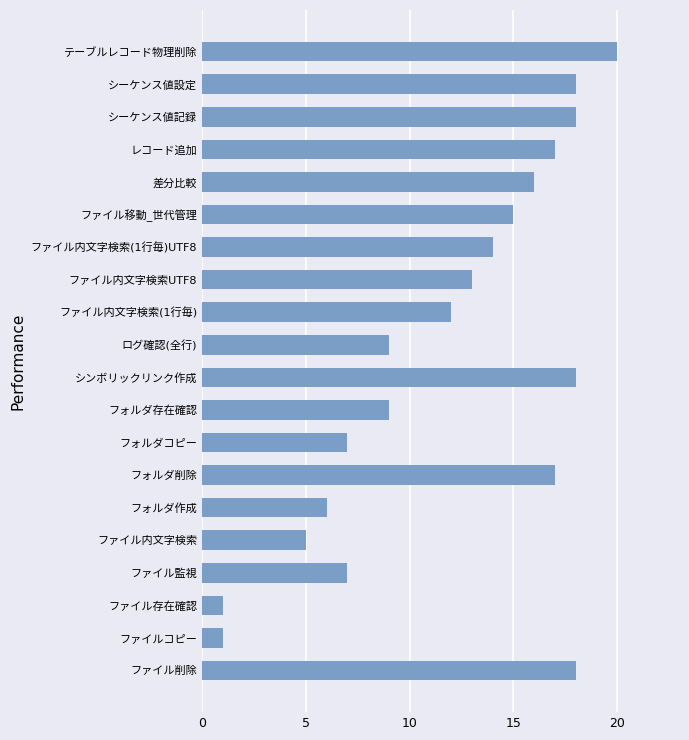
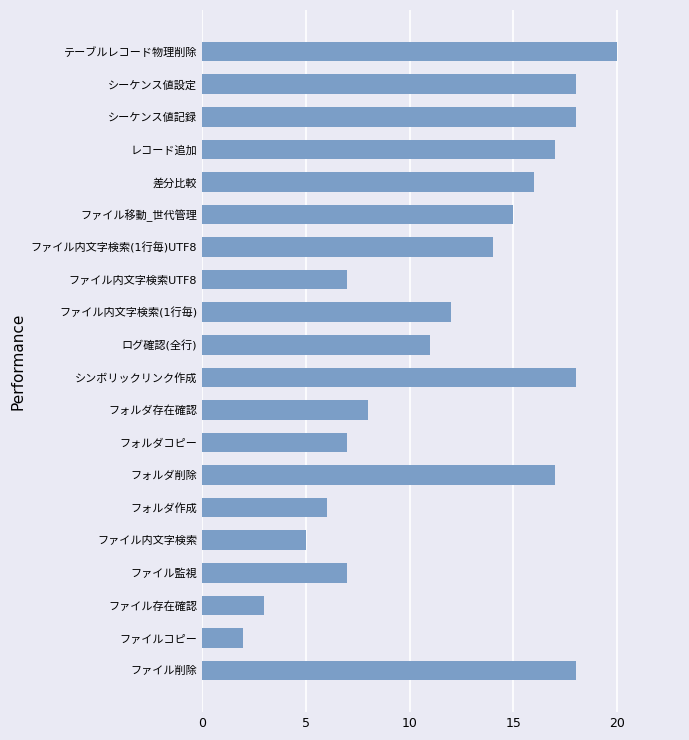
  {
    "テーブルレコード物理削除": 20,
    "シーケンス値設定": 18,
    "シーケンス値記録": 18,
    "レコード追加": 17,
    "差分比較": 16,
    "ファイル移動_世代管理": 15,
    "ファイル内文字検索(1行毎)UTF8": 14,
-   "ファイル内文字検索UTF8": 13,
+   "ファイル内文字検索UTF8": 7,
    "ファイル内文字検索(1行毎)": 12,
-   "ログ確認(全行)": 9,
+   "ログ確認(全行)": 11,
    "シンボリックリンク作成": 18,
-   "フォルダ存在確認": 9,
+   "フォルダ存在確認": 8,
    "フォルダコピー": 7,
    "フォルダ削除": 17,
    "フォルダ作成": 6,
    "ファイル内文字検索": 5,
    "ファイル監視": 7,
-   "ファイル存在確認": 1,
-   "ファイルコピー": 1,
+   "ファイル存在確認": 3,
+   "ファイルコピー": 2,
    "ファイル削除": 18
  }
